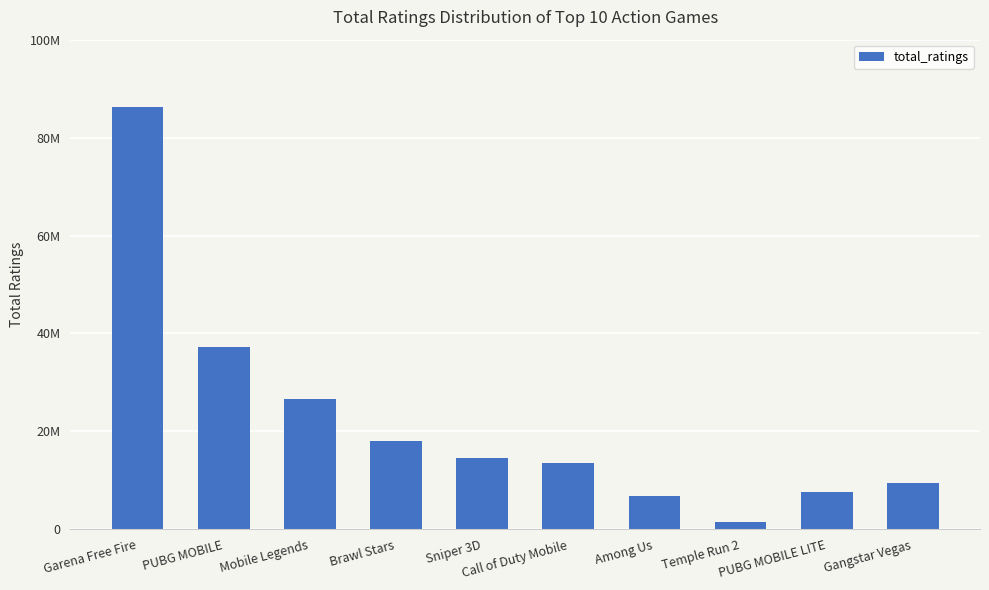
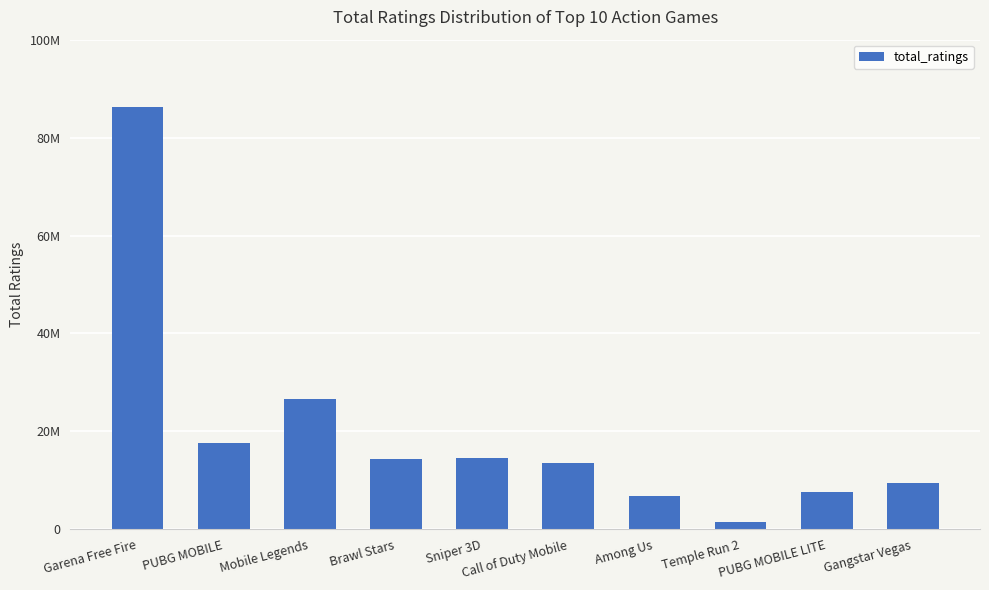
  {
    "Garena Free Fire": 86000000,
-   "PUBG MOBILE": 37000000,
+   "PUBG MOBILE": 18000000,
    "Mobile Legends": 27000000,
-   "Brawl Stars": 18000000,
+   "Brawl Stars": 14000000,
    "Sniper 3D": 14000000,
    "Call of Duty Mobile": 14000000,
    "Among Us": 7000000,
    "Temple Run 2": 2000000,
    "PUBG MOBILE LITE": 8000000,
    "Gangstar Vegas": 9000000
  }
